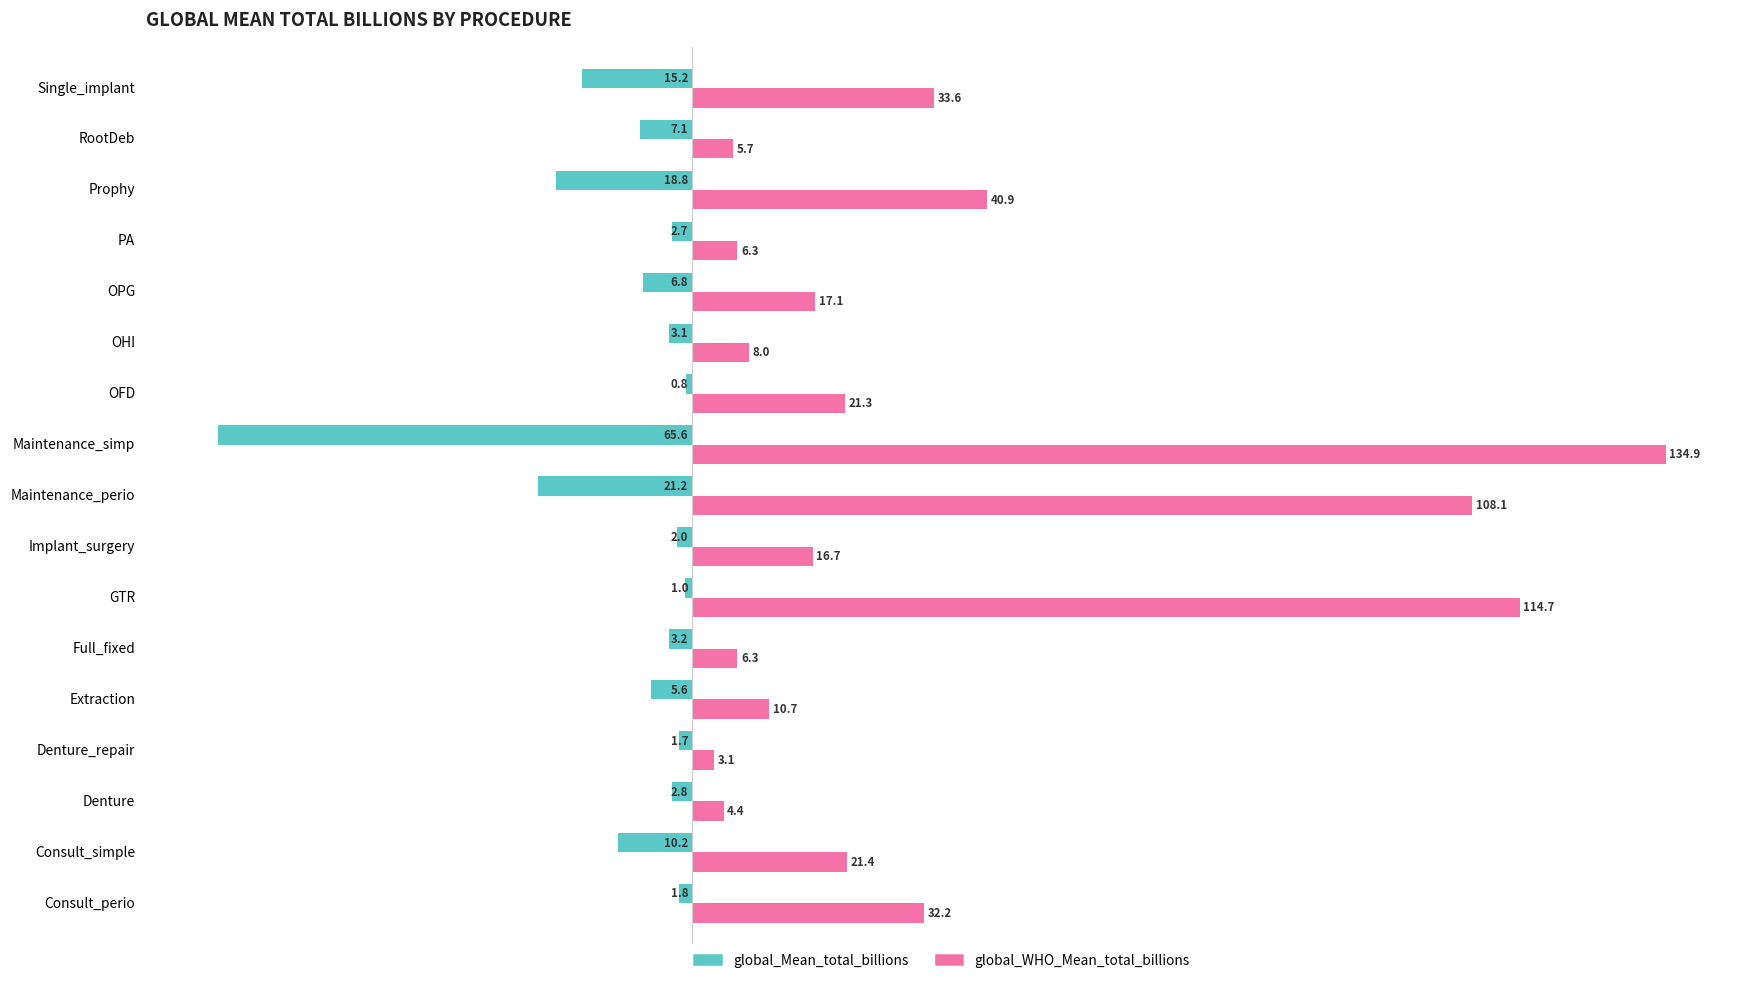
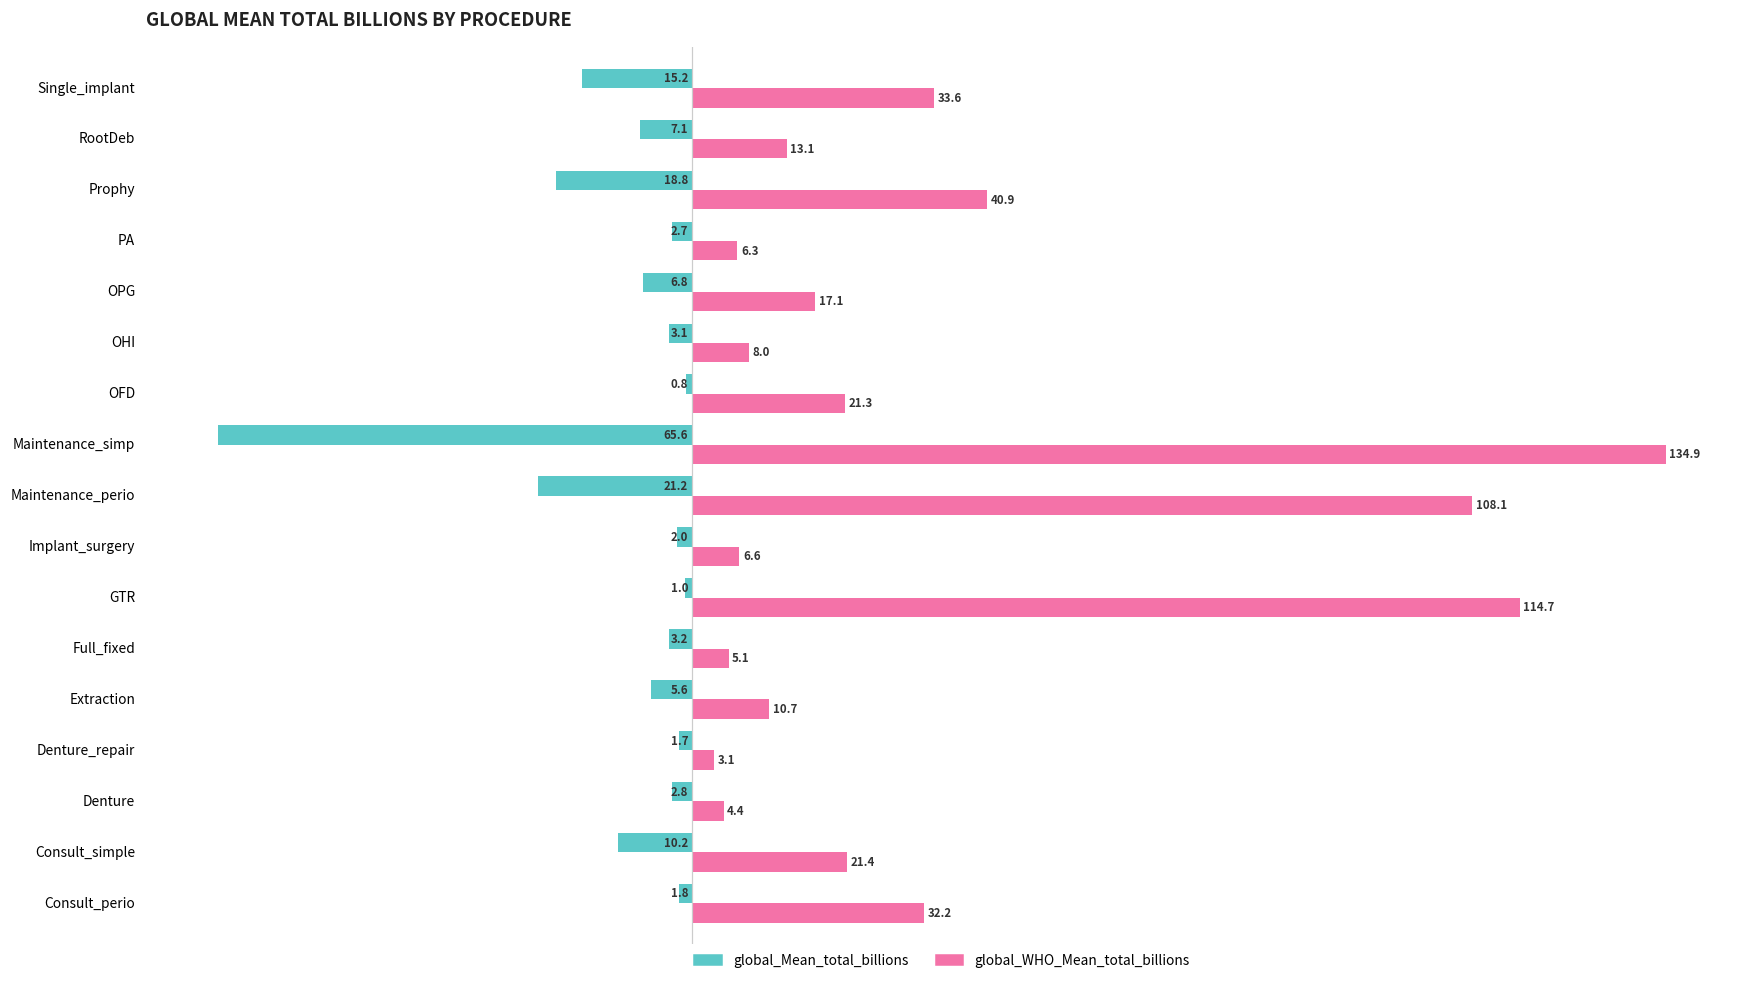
  {
    "global_WHO_Mean_total_billions": {
      "Single_implant": 33.6,
-     "RootDeb": 5.7,
+     "RootDeb": 13.1,
      "Prophy": 40.9,
      "PA": 6.3,
      "OPG": 17.1,
      "OHI": 8.0,
      "OFD": 21.3,
      "Maintenance_simp": 134.9,
      "Maintenance_perio": 108.1,
-     "Implant_surgery": 16.7,
+     "Implant_surgery": 6.6,
      "GTR": 114.7,
-     "Full_fixed": 6.3,
+     "Full_fixed": 5.1,
      "Extraction": 10.7,
      "Denture_repair": 3.1,
      "Denture": 4.4,
      "Consult_simple": 21.4,
      "Consult_perio": 32.2
    }
  }
